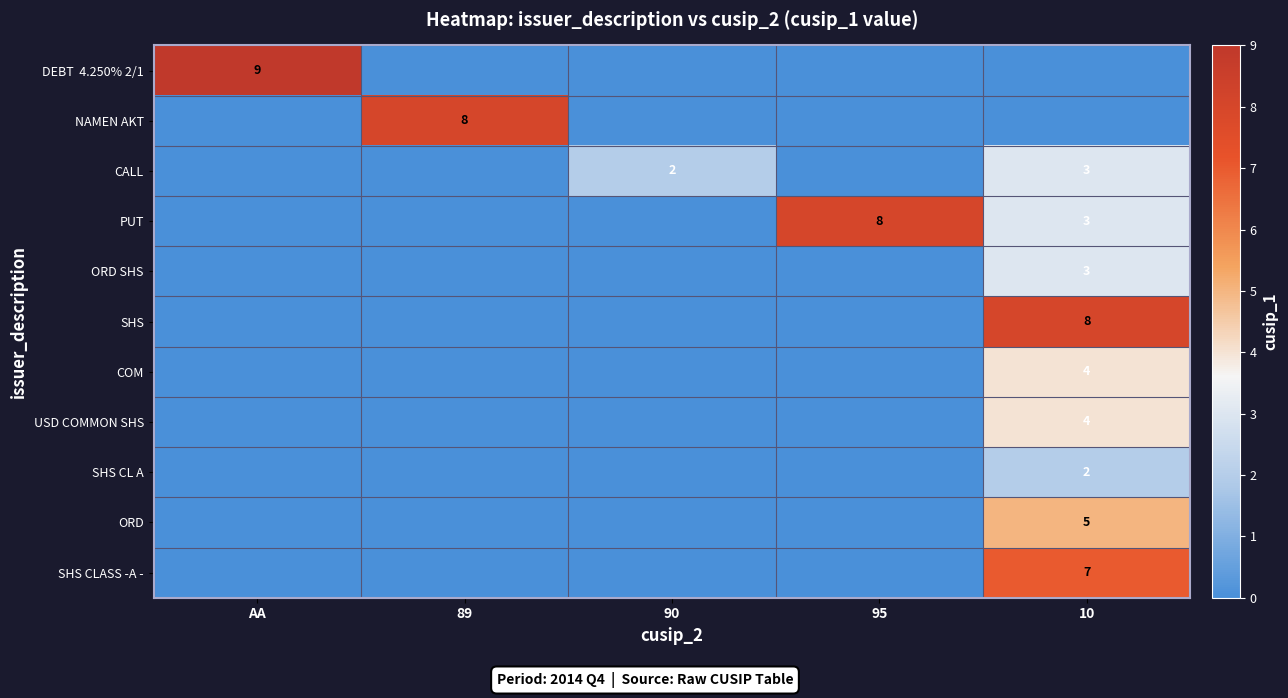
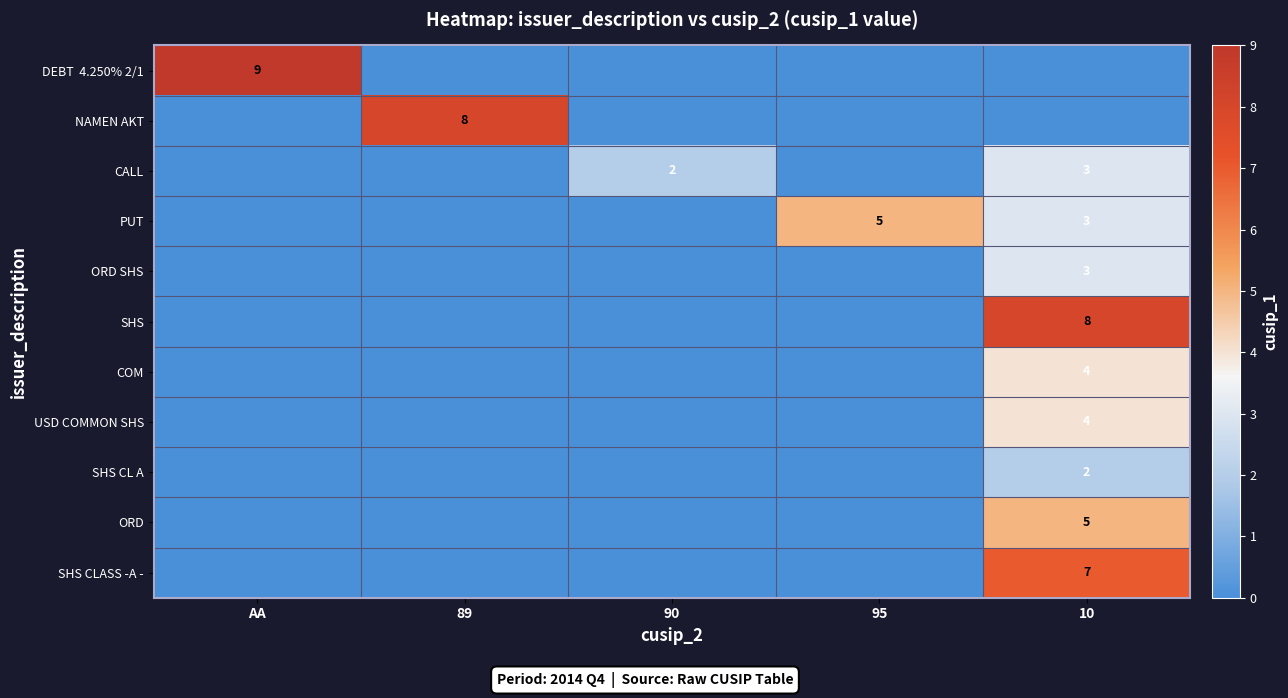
  {
    "DEBT 4.250% 2/1": {
      "AA": 9
    },
    "NAMEN AKT": {
      "89": 8
    },
    "CALL": {
      "90": 2
    },
    "PUT": {
-     "95": 8
+     "95": 5
    },
    "SHS": {
      "10": 8
    },
    "SHS CL A": {
      "10": 2
    },
    "ORD": {
      "10": 5
    },
    "SHS CLASS -A -": {
      "10": 7
    }
  }
